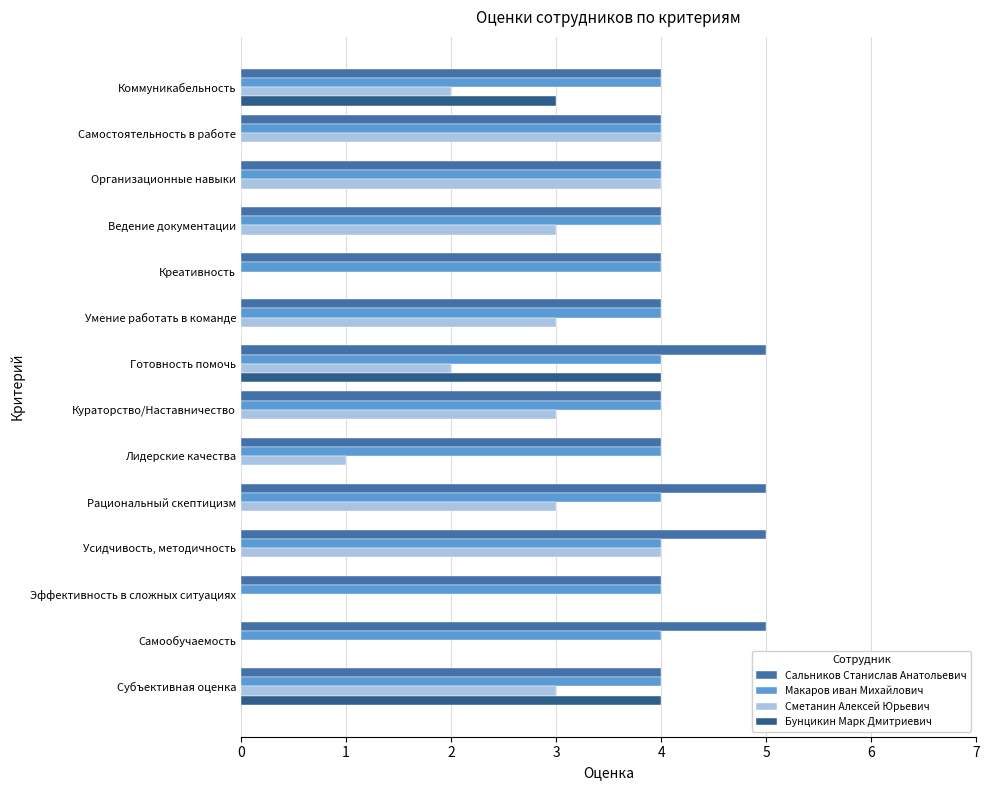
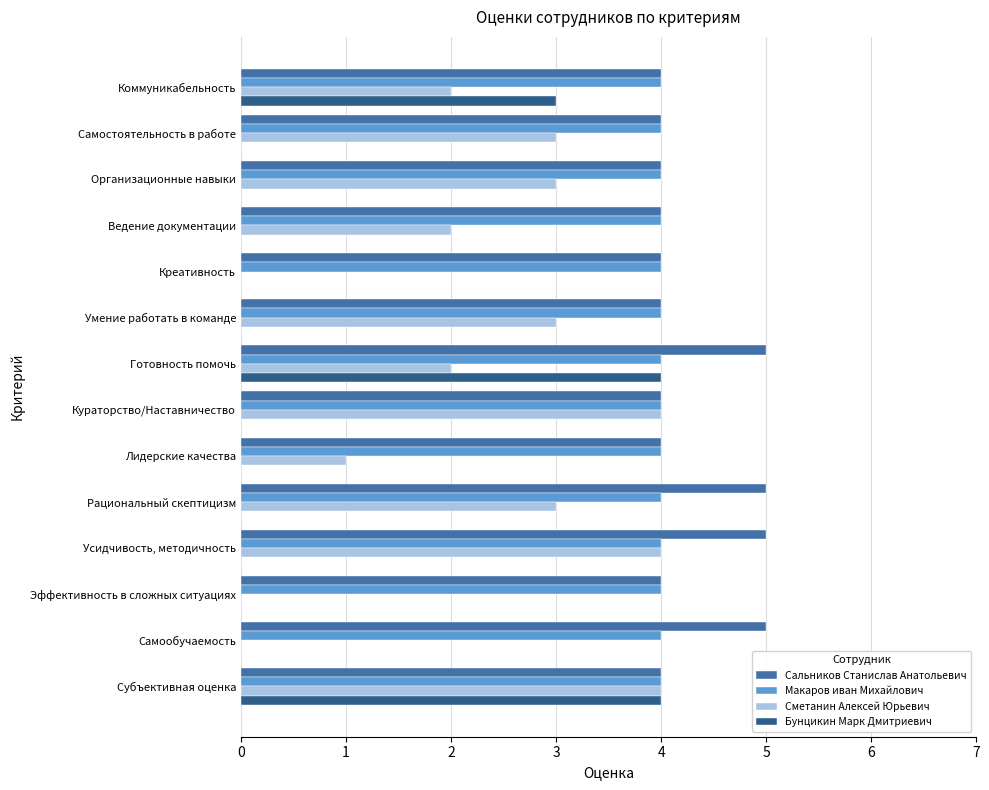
  {
    "Макаров иван Михайлович": {
      "Коммуникабельность": 4,
      "Самостоятельность в работе": 4,
      "Организационные навыки": 4,
      "Ведение документации": 4,
      "Креативность": 4,
      "Умение работать в команде": 4,
      "Готовность помочь": 4,
      "Кураторство/Наставничество": 4,
      "Лидерские качества": 4,
      "Рациональный скептицизм": 4,
      "Усидчивость, методичность": 4,
      "Эффективность в сложных ситуациях": 4,
      "Самообучаемость": 4,
      "Субъективная оценка": 4
    },
    "Сметанин Алексей Юрьевич": {
      "Коммуникабельность": 2,
-     "Самостоятельность в работе": 4,
-     "Организационные навыки": 4,
-     "Ведение документации": 3,
+     "Самостоятельность в работе": 3,
+     "Организационные навыки": 3,
+     "Ведение документации": 2,
      "Креативность": 0,
      "Умение работать в команде": 3,
      "Готовность помочь": 2,
-     "Кураторство/Наставничество": 3,
+     "Кураторство/Наставничество": 4,
      "Лидерские качества": 1,
      "Рациональный скептицизм": 3,
      "Усидчивость, методичность": 4,
      "Эффективность в сложных ситуациях": 0,
      "Самообучаемость": 0,
-     "Субъективная оценка": 3
+     "Субъективная оценка": 4
    }
  }
